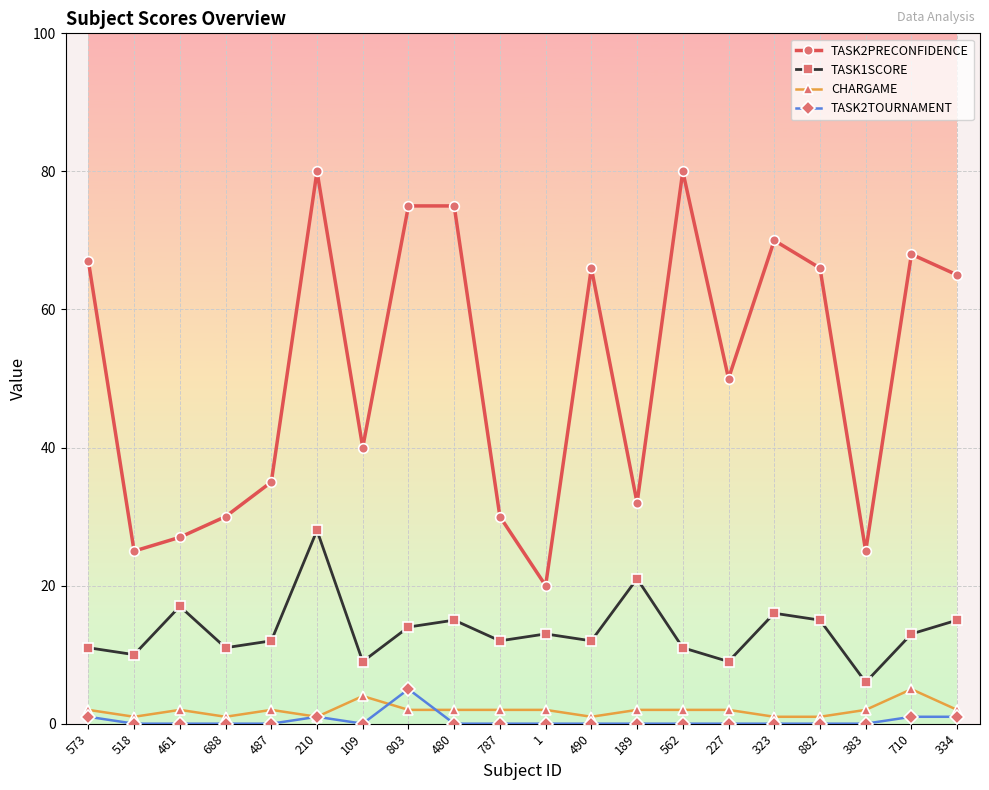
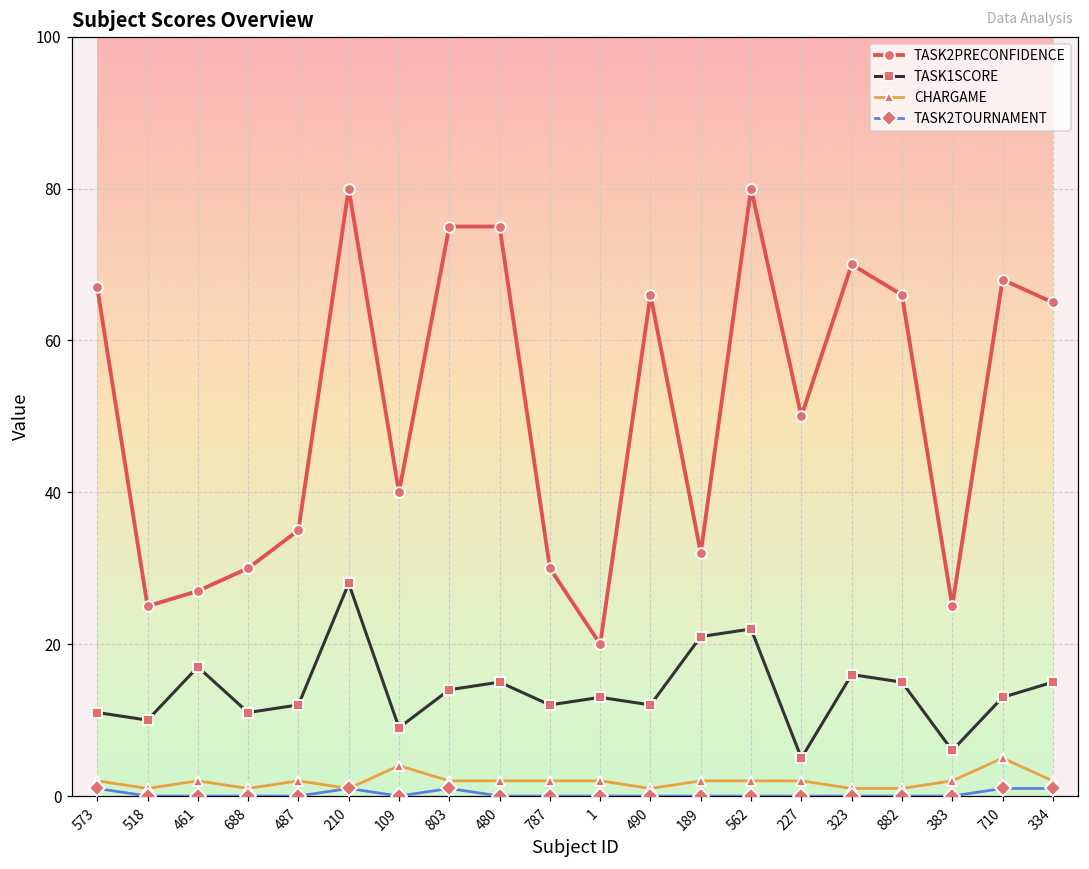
  {
    "TASK2PRECONFIDENCE": {
      "573": 67,
      "518": 25,
      "461": 27,
      "688": 30,
      "487": 35,
      "210": 80,
      "109": 40,
      "803": 75,
      "480": 75,
      "787": 30,
      "1": 20,
      "490": 66,
      "189": 32,
      "562": 80,
      "227": 50,
      "323": 70,
      "882": 66,
      "383": 25,
      "710": 68,
      "334": 65
    },
    "TASK1SCORE": {
      "573": 11,
      "518": 10,
      "461": 17,
      "688": 11,
      "487": 12,
      "210": 28,
      "109": 9,
      "803": 14,
      "480": 15,
      "787": 12,
      "1": 13,
      "490": 12,
      "189": 21,
-     "562": 11,
-     "227": 9,
+     "562": 22,
+     "227": 5,
      "323": 16,
      "882": 15,
      "383": 6,
      "710": 13,
      "334": 15
    },
    "CHARGAME": {
      "573": 2,
      "518": 1,
      "461": 2,
      "688": 1,
      "487": 2,
      "109": 4,
      "803": 2,
      "480": 2,
      "787": 2,
      "1": 2,
      "490": 1,
      "189": 2,
      "562": 2,
      "227": 2,
      "323": 1,
      "882": 1,
      "383": 2,
      "710": 5,
      "334": 2
    },
    "TASK2TOURNAMENT": {
      "573": 1,
      "518": 0,
      "461": 0,
      "688": 0,
      "487": 0,
      "109": 0,
-     "803": 5,
+     "803": 1,
      "480": 0,
      "787": 0,
      "1": 0,
      "490": 0,
      "189": 0,
      "562": 0,
      "227": 0,
      "323": 0,
      "882": 0,
      "383": 0,
      "710": 1,
      "334": 1
    }
  }
